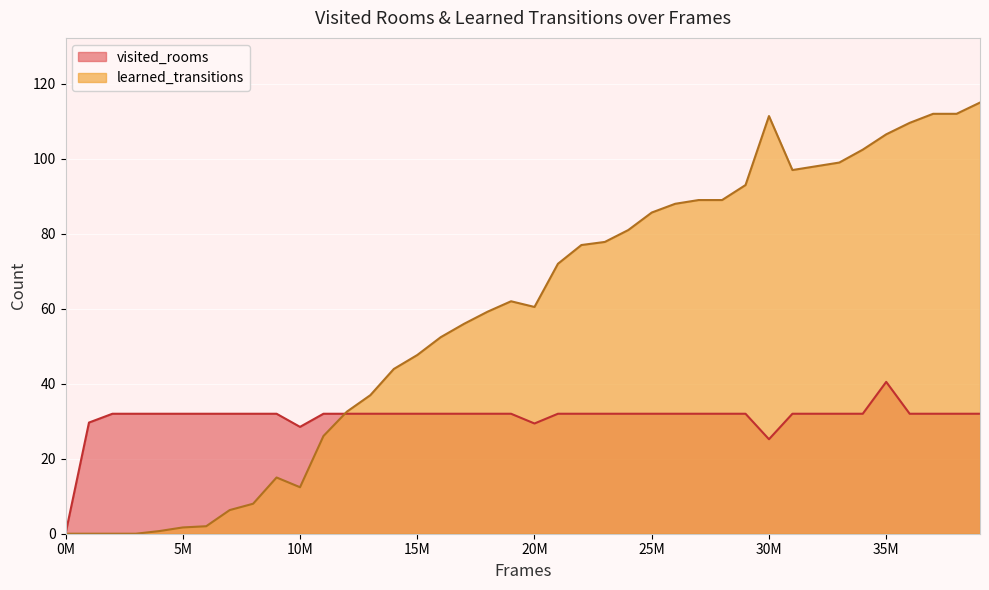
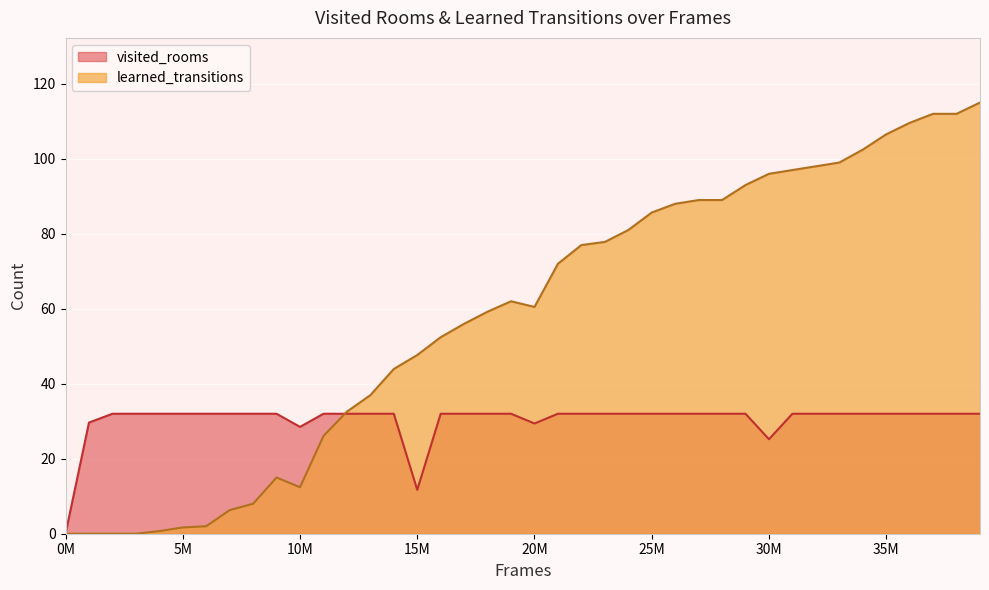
  {
    "visited_rooms": {
      "5M": 32,
      "10M": 29,
-     "15M": 32,
+     "15M": 12,
      "20M": 29,
      "25M": 32,
      "30M": 25,
-     "35M": 41
+     "35M": 32
    },
    "learned_transitions": {
      "5M": 2,
      "10M": 12,
      "15M": 48,
      "20M": 60,
      "25M": 86,
-     "30M": 111,
+     "30M": 96,
      "35M": 107
    }
  }
